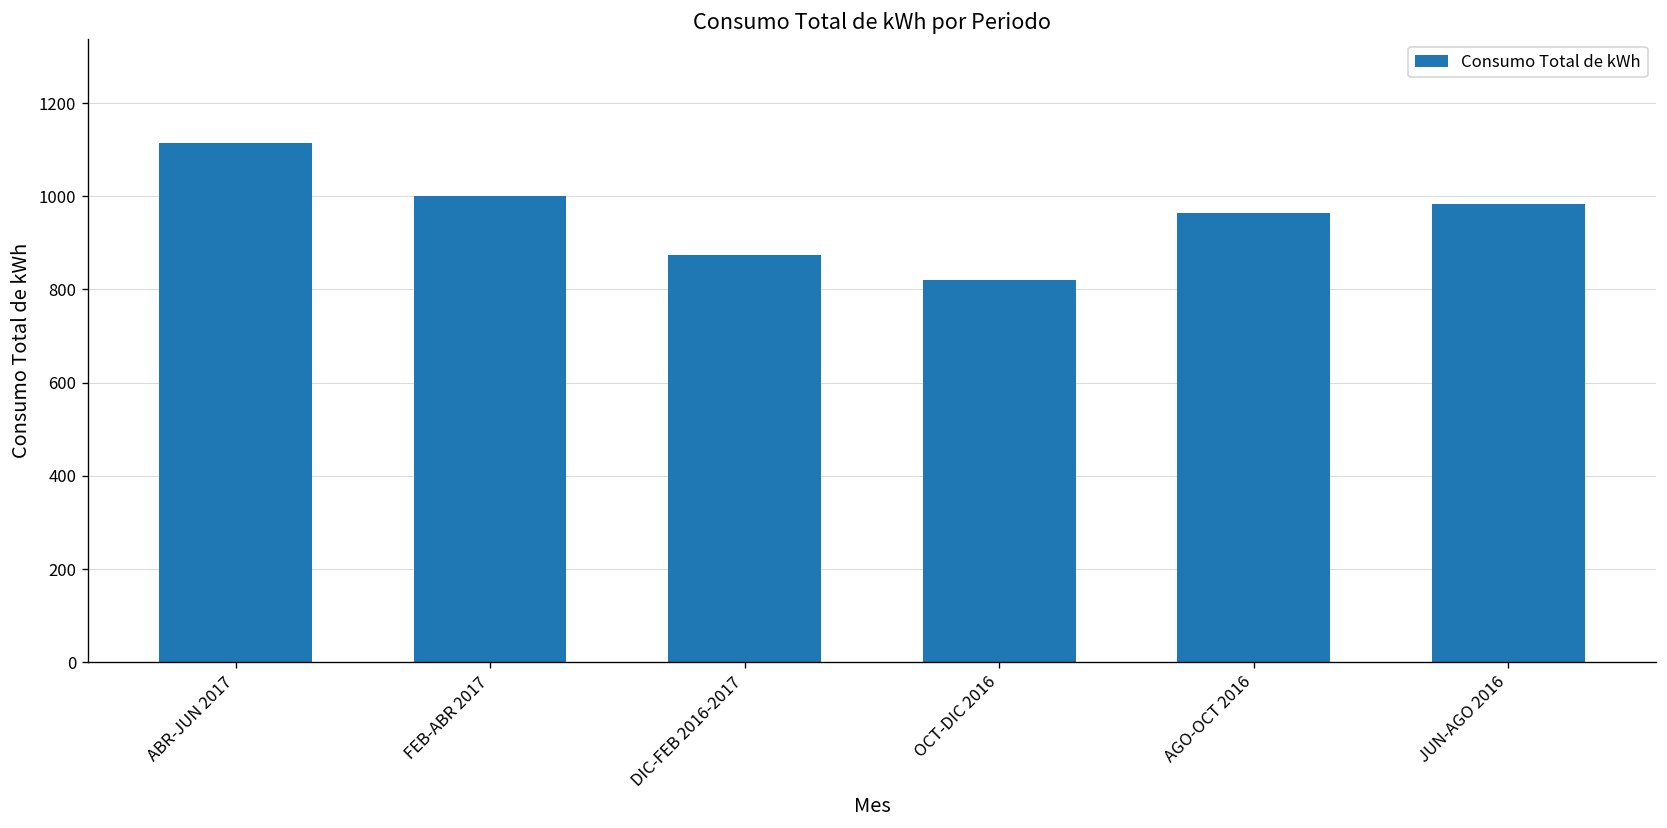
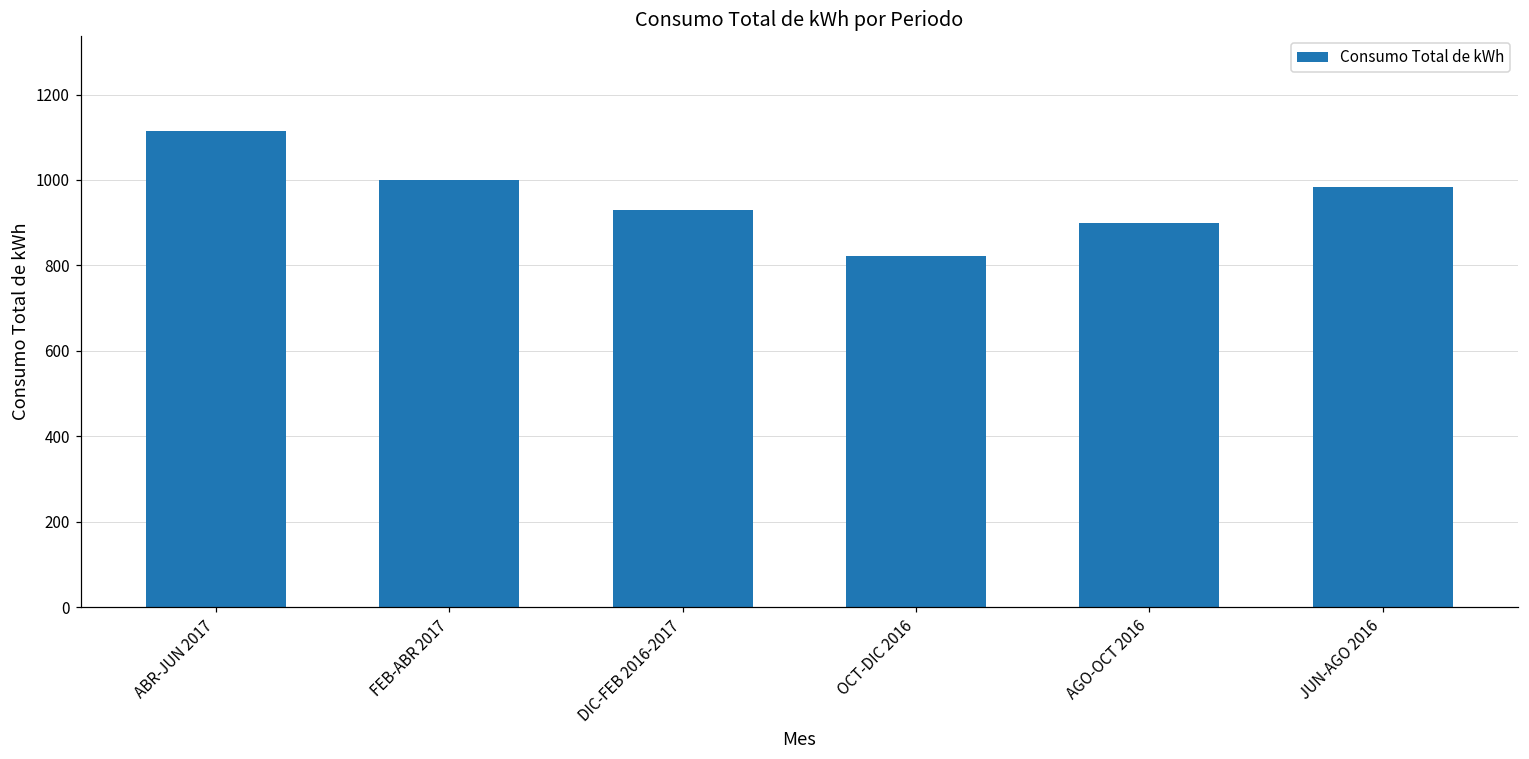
  {
    "ABR-JUN 2017": 1120,
    "FEB-ABR 2017": 1000,
-   "DIC-FEB 2016-2017": 870,
+   "DIC-FEB 2016-2017": 930,
    "OCT-DIC 2016": 820,
-   "AGO-OCT 2016": 970,
+   "AGO-OCT 2016": 900,
    "JUN-AGO 2016": 980
  }
